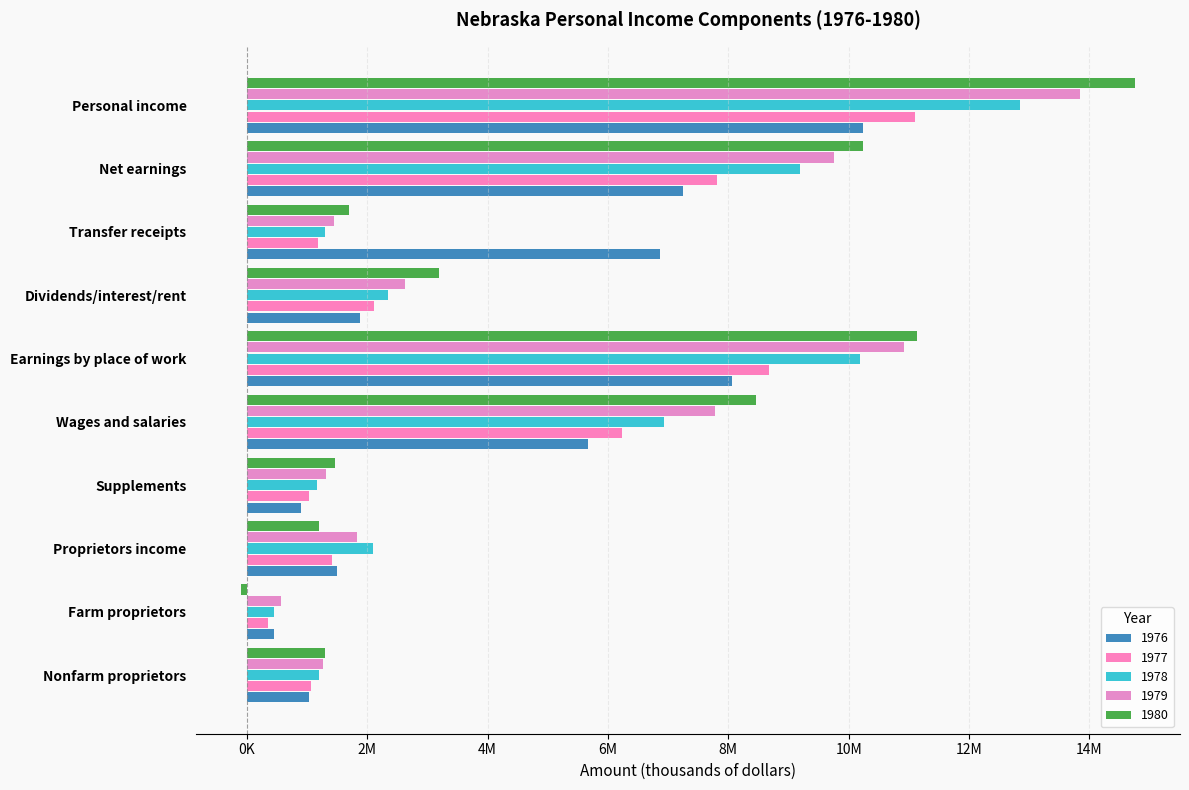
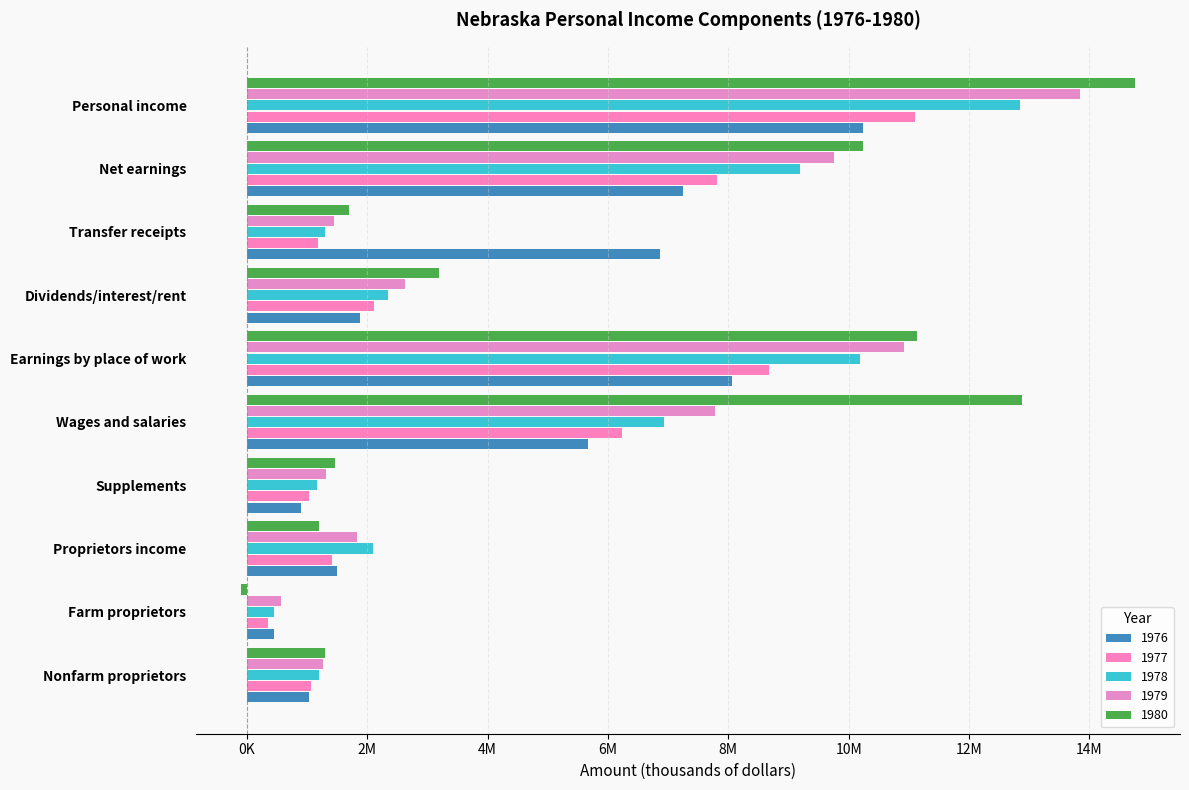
  {
    "1976": {
      "Personal income": 10200000,
      "Net earnings": 7300000,
      "Transfer receipts": 6900000,
      "Dividends/interest/rent": 1900000,
      "Earnings by place of work": 8100000,
      "Wages and salaries": 5700000,
      "Supplements": 900000,
      "Proprietors income": 1500000,
      "Farm proprietors": 500000,
      "Nonfarm proprietors": 1000000
    },
    "1978": {
      "Personal income": 12800000,
      "Net earnings": 9200000,
      "Transfer receipts": 1300000,
      "Dividends/interest/rent": 2300000,
      "Earnings by place of work": 10200000,
      "Wages and salaries": 6900000,
      "Supplements": 1200000,
      "Proprietors income": 2100000,
      "Farm proprietors": 500000,
      "Nonfarm proprietors": 1200000
    },
    "1980": {
      "Personal income": 14800000,
      "Net earnings": 10200000,
      "Transfer receipts": 1700000,
      "Dividends/interest/rent": 3200000,
      "Earnings by place of work": 11100000,
-     "Wages and salaries": 8500000,
+     "Wages and salaries": 12900000,
      "Supplements": 1500000,
      "Proprietors income": 1200000,
      "Farm proprietors": -100000,
      "Nonfarm proprietors": 1300000
    }
  }
